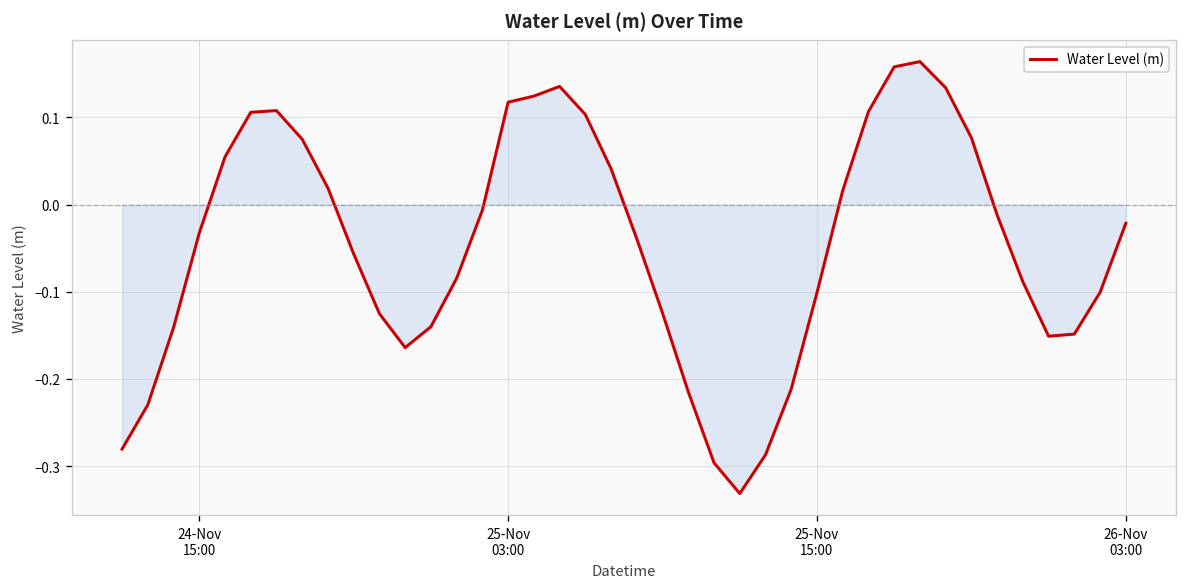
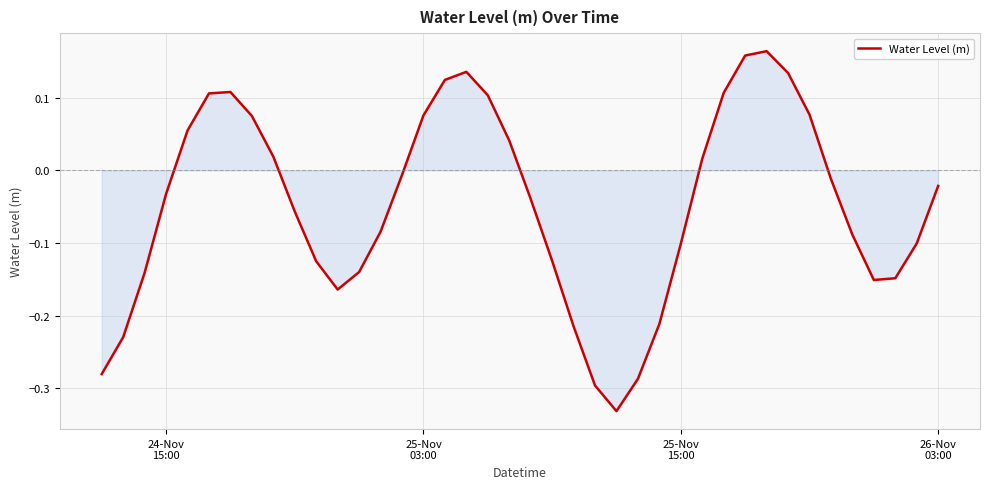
  {
    "Water Level (m)": {
      "24-Nov 15:00": -0.03,
-     "25-Nov 03:00": 0.12,
+     "25-Nov 03:00": 0.08,
      "25-Nov 15:00": -0.10,
      "26-Nov 03:00": -0.02
    }
  }
